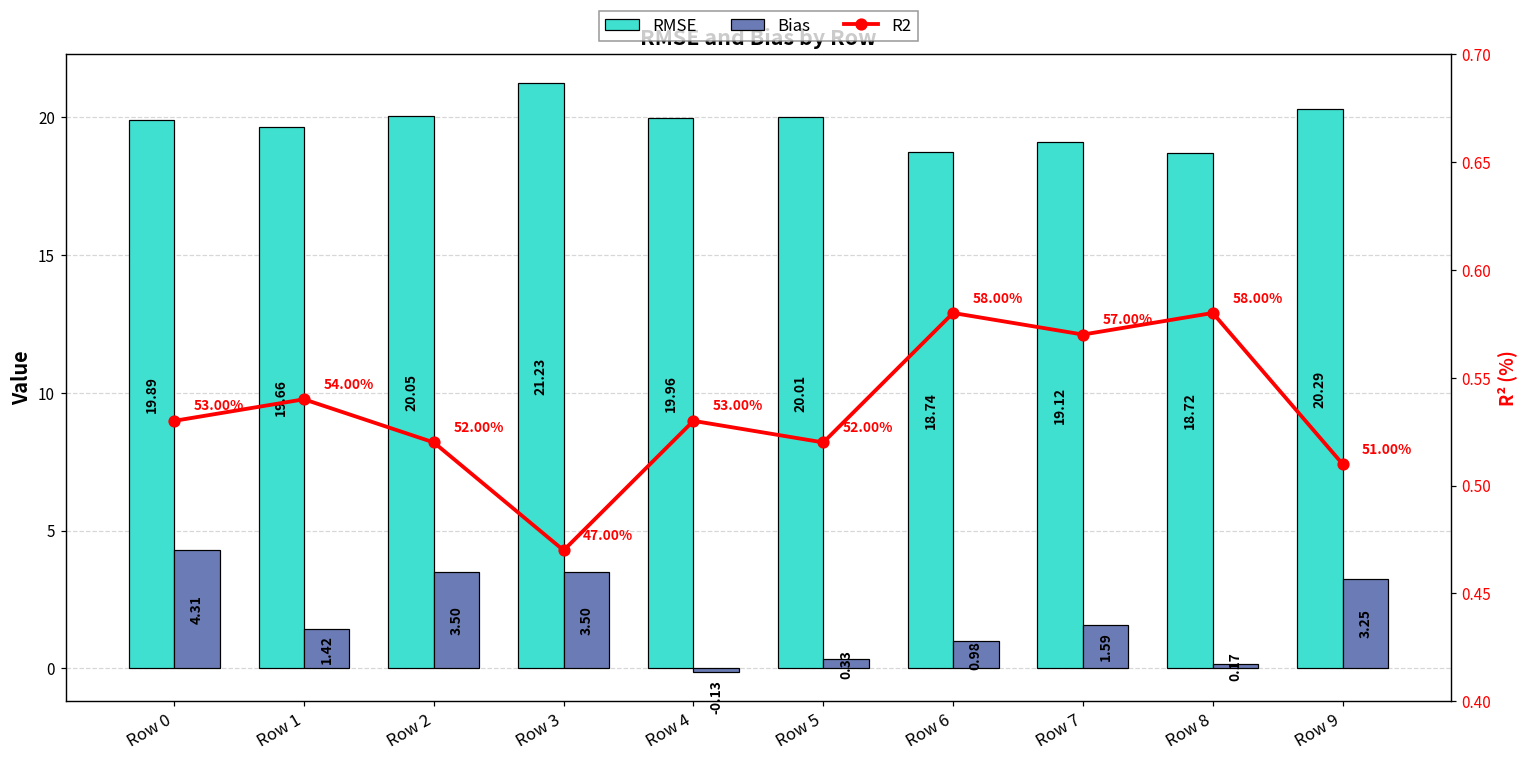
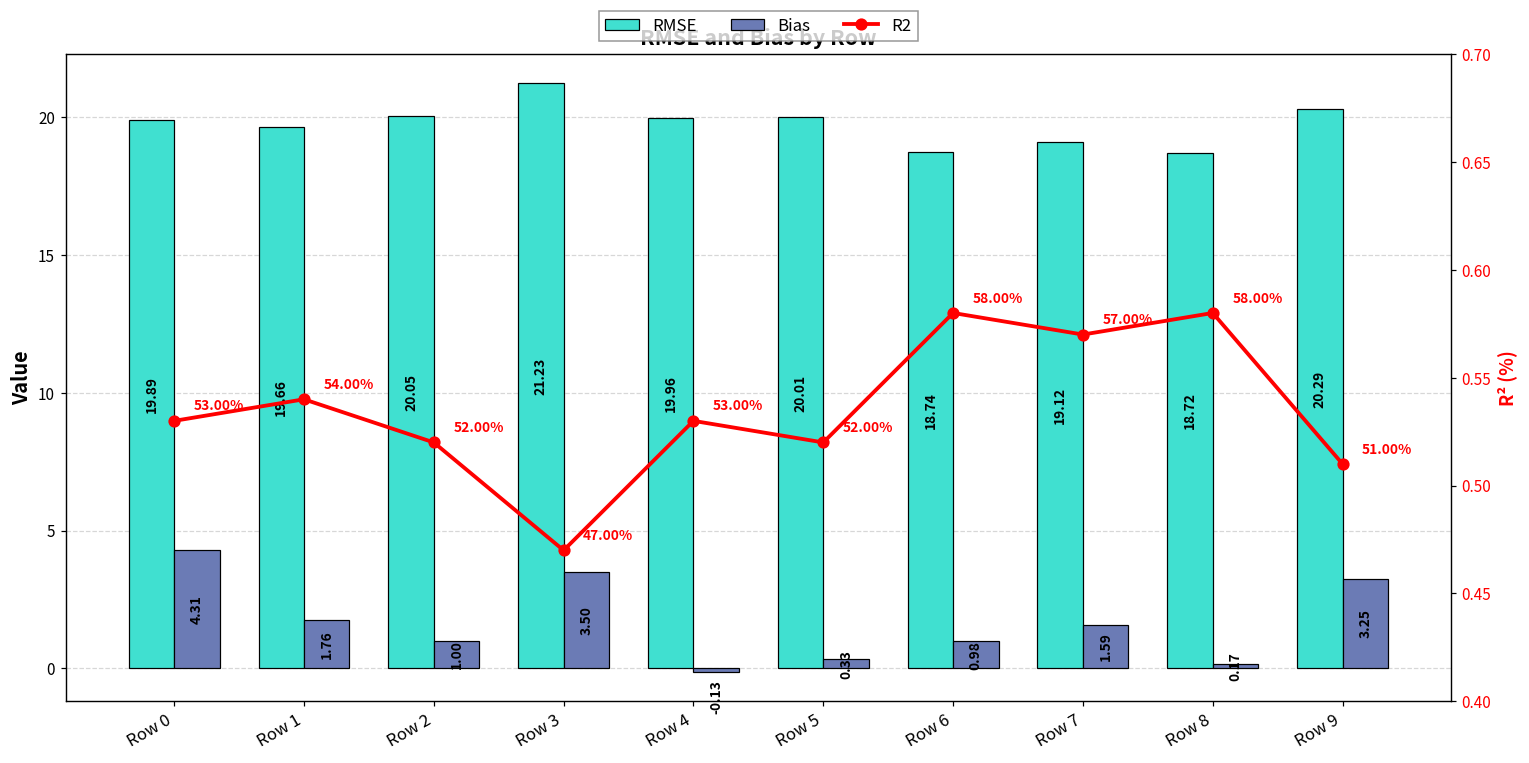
  {
    "RMSE": {
      "Row 0": "19.89",
      "Row 1": "19.66",
      "Row 2": "20.05",
      "Row 3": "21.23",
      "Row 4": "19.96",
      "Row 5": "20.01",
      "Row 6": "18.74",
      "Row 7": "19.12",
      "Row 8": "18.72",
      "Row 9": "20.29"
    },
    "Bias": {
      "Row 0": "4.31",
-     "Row 1": "1.42",
-     "Row 2": "3.50",
+     "Row 1": "1.76",
+     "Row 2": "1.00",
      "Row 3": "3.50",
      "Row 4": "-0.13",
      "Row 5": "0.33",
      "Row 6": "0.98",
      "Row 7": "1.59",
      "Row 8": "0.17",
      "Row 9": "3.25"
    },
    "R2": {
      "Row 0": "53.00%",
      "Row 1": "54.00%",
      "Row 2": "52.00%",
      "Row 3": "47.00%",
      "Row 4": "53.00%",
      "Row 5": "52.00%",
      "Row 6": "58.00%",
      "Row 7": "57.00%",
      "Row 8": "58.00%",
      "Row 9": "51.00%"
    }
  }
